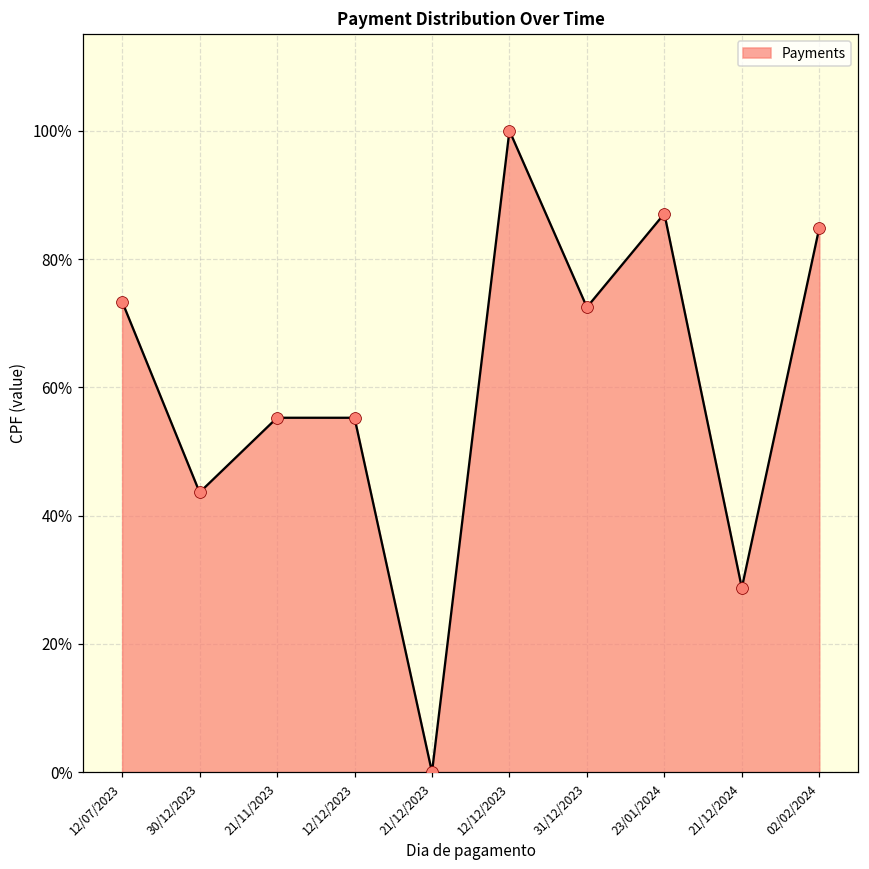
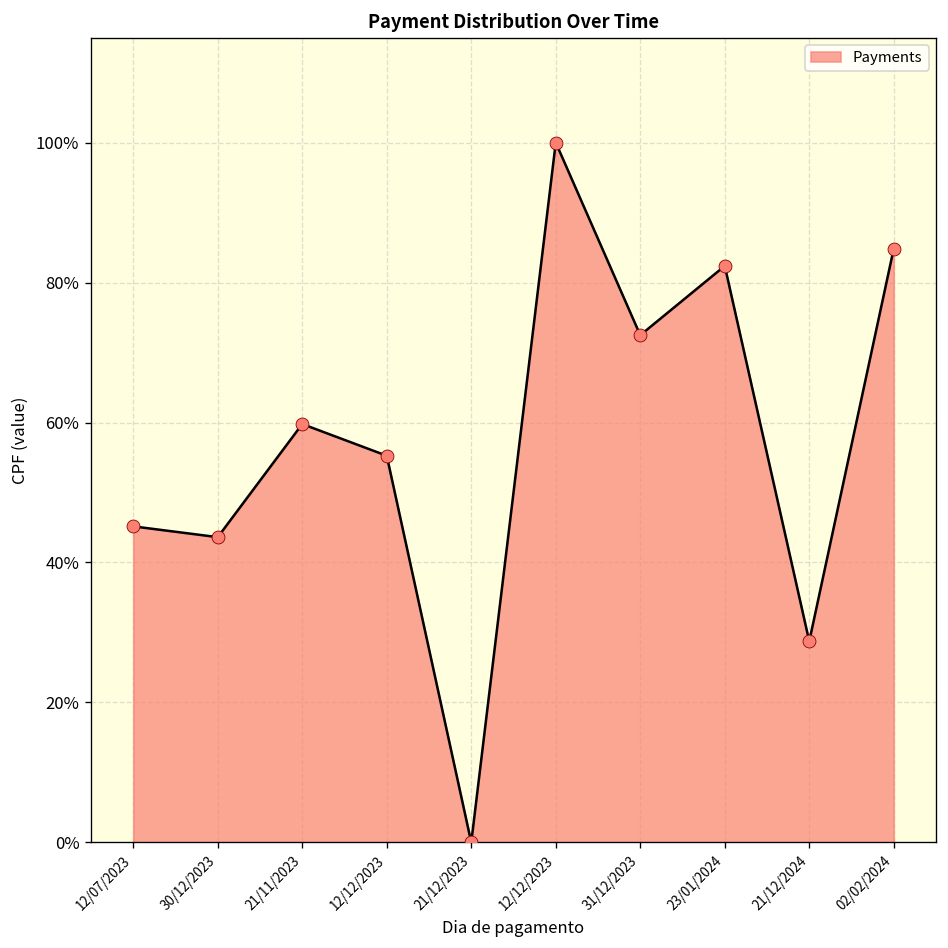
  {
-   "12/07/2023": "73%",
+   "12/07/2023": "45%",
    "30/12/2023": "44%",
-   "21/11/2023": "55%",
+   "21/11/2023": "60%",
    "21/12/2023": "0%",
    "31/12/2023": "72%",
-   "23/01/2024": "87%",
+   "23/01/2024": "82%",
    "21/12/2024": "29%",
    "02/02/2024": "85%"
  }
